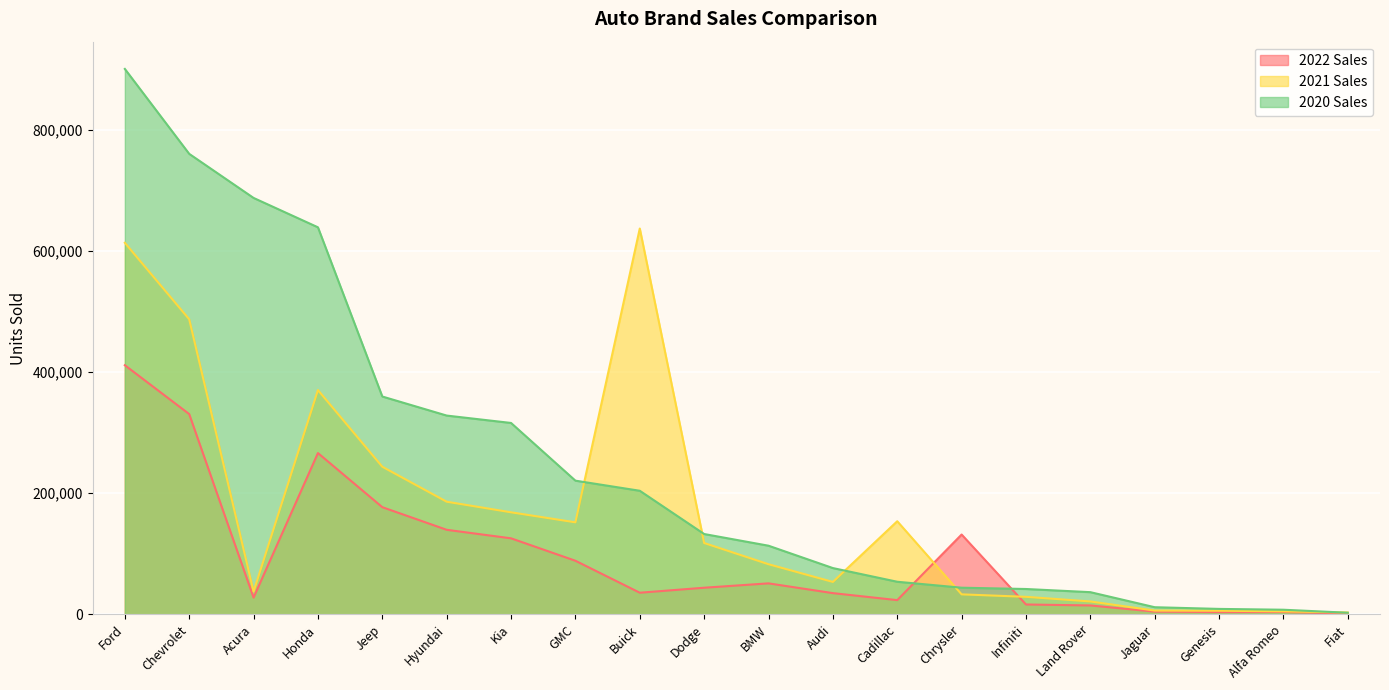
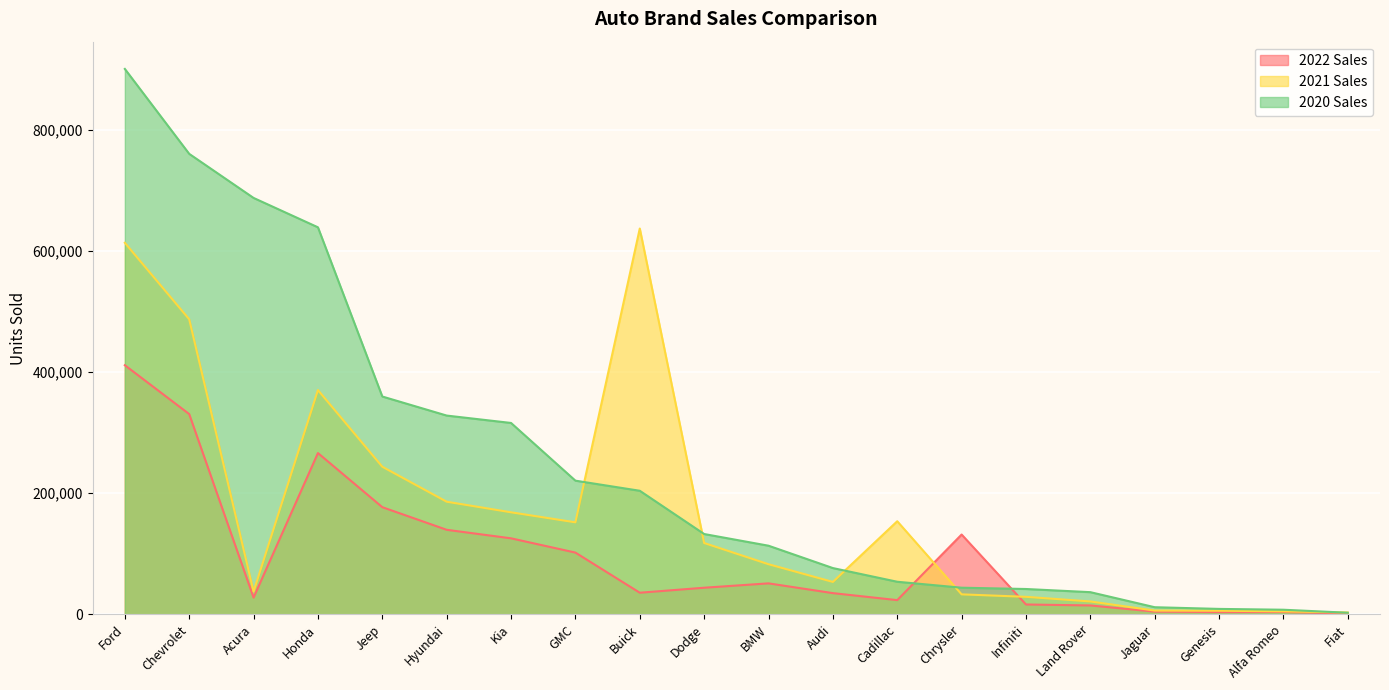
  {
    "2022 Sales": {
      "Ford": "410,000",
      "Chevrolet": "330,000",
      "Acura": "30,000",
      "Honda": "270,000",
      "Jeep": "180,000",
      "Hyundai": "140,000",
      "Kia": "130,000",
-     "GMC": "90,000",
+     "GMC": "100,000",
      "Buick": "40,000",
      "Dodge": "40,000",
      "BMW": "50,000",
      "Audi": "30,000",
      "Cadillac": "20,000",
      "Chrysler": "130,000",
      "Infiniti": "20,000",
      "Land Rover": "10,000"
    },
    "2021 Sales": {
      "Ford": "610,000",
      "Chevrolet": "490,000",
      "Acura": "40,000",
      "Honda": "370,000",
      "Jeep": "240,000",
      "Hyundai": "190,000",
      "Kia": "170,000",
      "GMC": "150,000",
      "Buick": "640,000",
      "Dodge": "120,000",
      "BMW": "80,000",
      "Audi": "50,000",
      "Cadillac": "150,000",
      "Chrysler": "30,000",
      "Infiniti": "30,000",
      "Land Rover": "20,000"
    },
    "2020 Sales": {
      "Ford": "900,000",
      "Chevrolet": "760,000",
      "Acura": "690,000",
      "Honda": "640,000",
      "Jeep": "360,000",
      "Hyundai": "330,000",
      "Kia": "320,000",
      "GMC": "220,000",
      "Buick": "200,000",
      "Dodge": "130,000",
      "BMW": "110,000",
      "Audi": "80,000",
      "Cadillac": "50,000",
      "Chrysler": "40,000",
      "Infiniti": "40,000",
      "Land Rover": "40,000",
      "Jaguar": "10,000"
    }
  }
